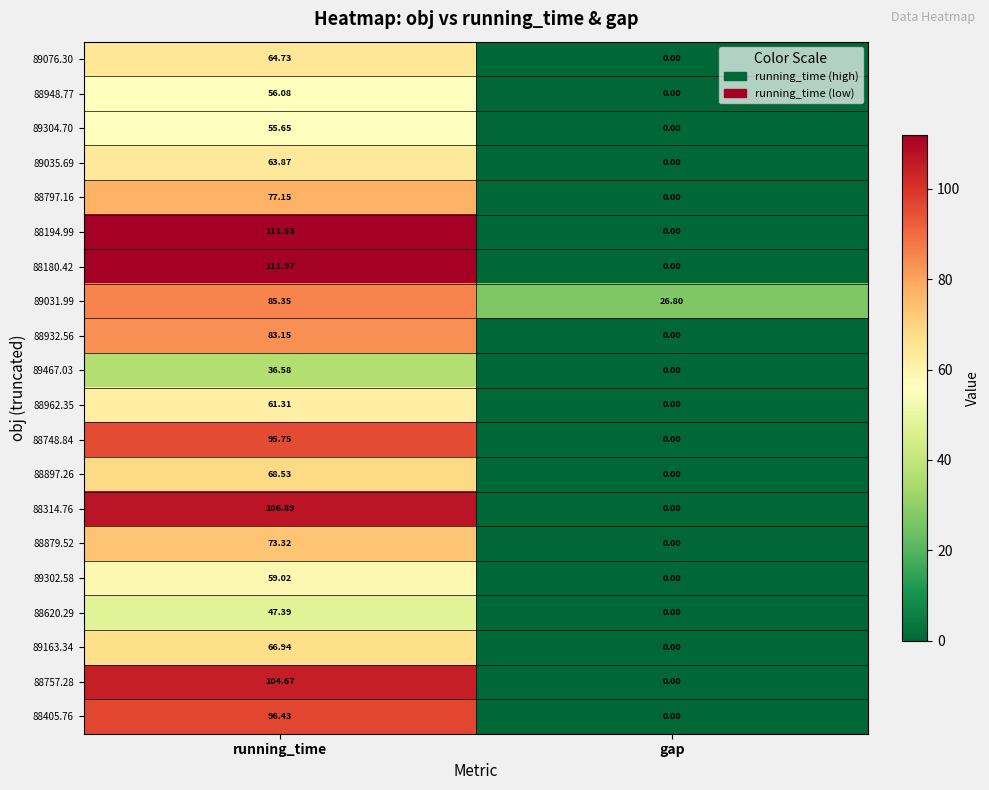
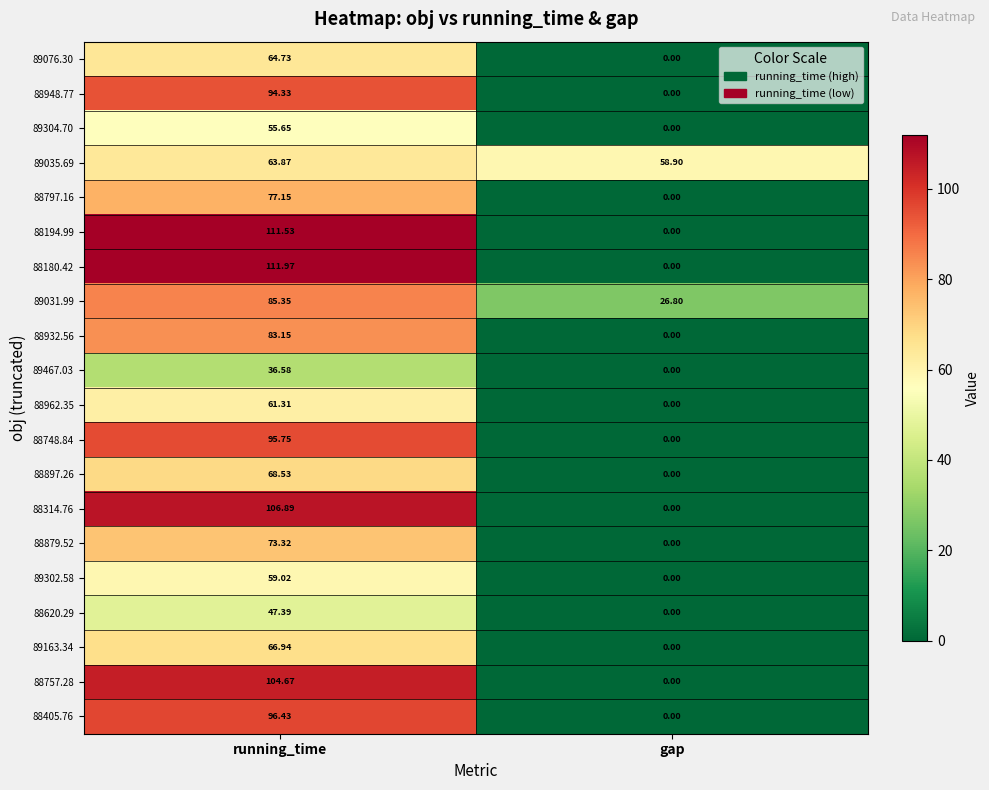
  {
    "89076.30": {
      "running_time": 64.73,
      "gap": 0.00
    },
    "88948.77": {
-     "running_time": 56.08,
+     "running_time": 94.33,
      "gap": 0.00
    },
    "89304.70": {
      "running_time": 55.65,
      "gap": 0.00
    },
    "89035.69": {
      "running_time": 63.87,
-     "gap": 0.00
+     "gap": 58.90
    },
    "88797.16": {
      "running_time": 77.15,
      "gap": 0.00
    },
    "88194.99": {
      "running_time": 111.53,
      "gap": 0.00
    },
    "88180.42": {
      "running_time": 111.97,
      "gap": 0.00
    },
    "89031.99": {
      "running_time": 85.35,
      "gap": 26.80
    },
    "88932.56": {
      "running_time": 83.15,
      "gap": 0.00
    },
    "89467.03": {
      "running_time": 36.58,
      "gap": 0.00
    },
    "88962.35": {
      "running_time": 61.31,
      "gap": 0.00
    },
    "88748.84": {
      "running_time": 95.75,
      "gap": 0.00
    },
    "88897.26": {
      "running_time": 68.53,
      "gap": 0.00
    },
    "88314.76": {
      "running_time": 106.89,
      "gap": 0.00
    },
    "88879.52": {
      "running_time": 73.32,
      "gap": 0.00
    },
    "89302.58": {
      "running_time": 59.02,
      "gap": 0.00
    },
    "88620.29": {
      "running_time": 47.39,
      "gap": 0.00
    },
    "89163.34": {
      "running_time": 66.94,
      "gap": 0.00
    },
    "88757.28": {
      "running_time": 104.67,
      "gap": 0.00
    },
    "88405.76": {
      "running_time": 96.43,
      "gap": 0.00
    }
  }
